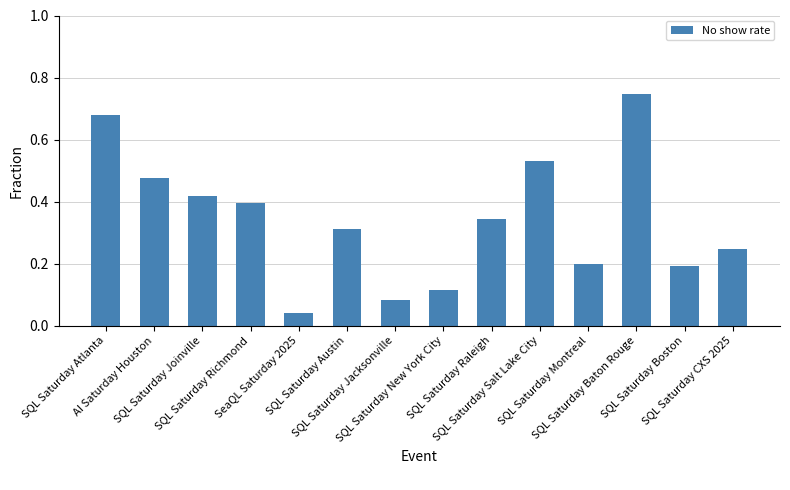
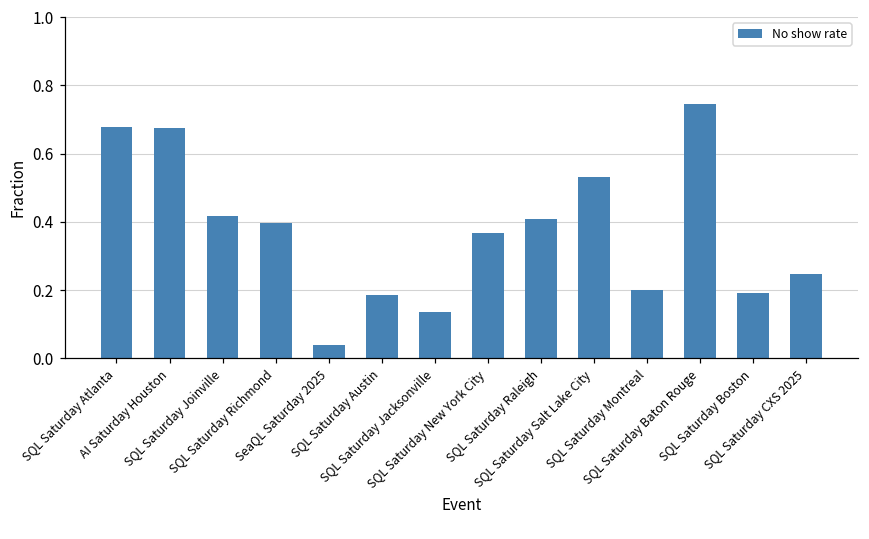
  {
    "SQL Saturday Atlanta": 0.68,
-   "AI Saturday Houston": 0.48,
+   "AI Saturday Houston": 0.67,
    "SQL Saturday Joinville": 0.42,
    "SQL Saturday Richmond": 0.40,
    "SeaQL Saturday 2025": 0.04,
-   "SQL Saturday Austin": 0.31,
-   "SQL Saturday Jacksonville": 0.08,
-   "SQL Saturday New York City": 0.12,
-   "SQL Saturday Raleigh": 0.34,
+   "SQL Saturday Austin": 0.19,
+   "SQL Saturday Jacksonville": 0.14,
+   "SQL Saturday New York City": 0.37,
+   "SQL Saturday Raleigh": 0.41,
    "SQL Saturday Salt Lake City": 0.53,
    "SQL Saturday Montreal": 0.20,
    "SQL Saturday Baton Rouge": 0.75,
    "SQL Saturday Boston": 0.19,
    "SQL Saturday CXS 2025": 0.25
  }
